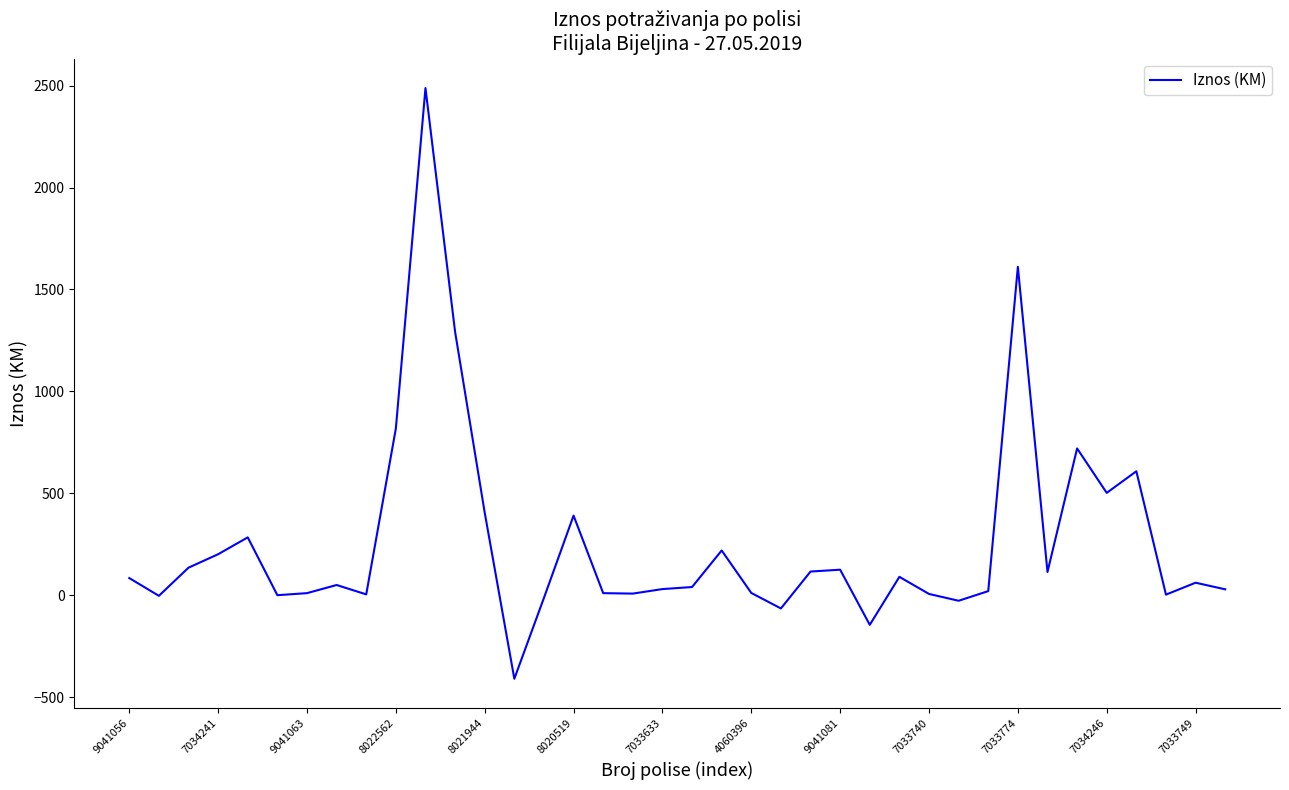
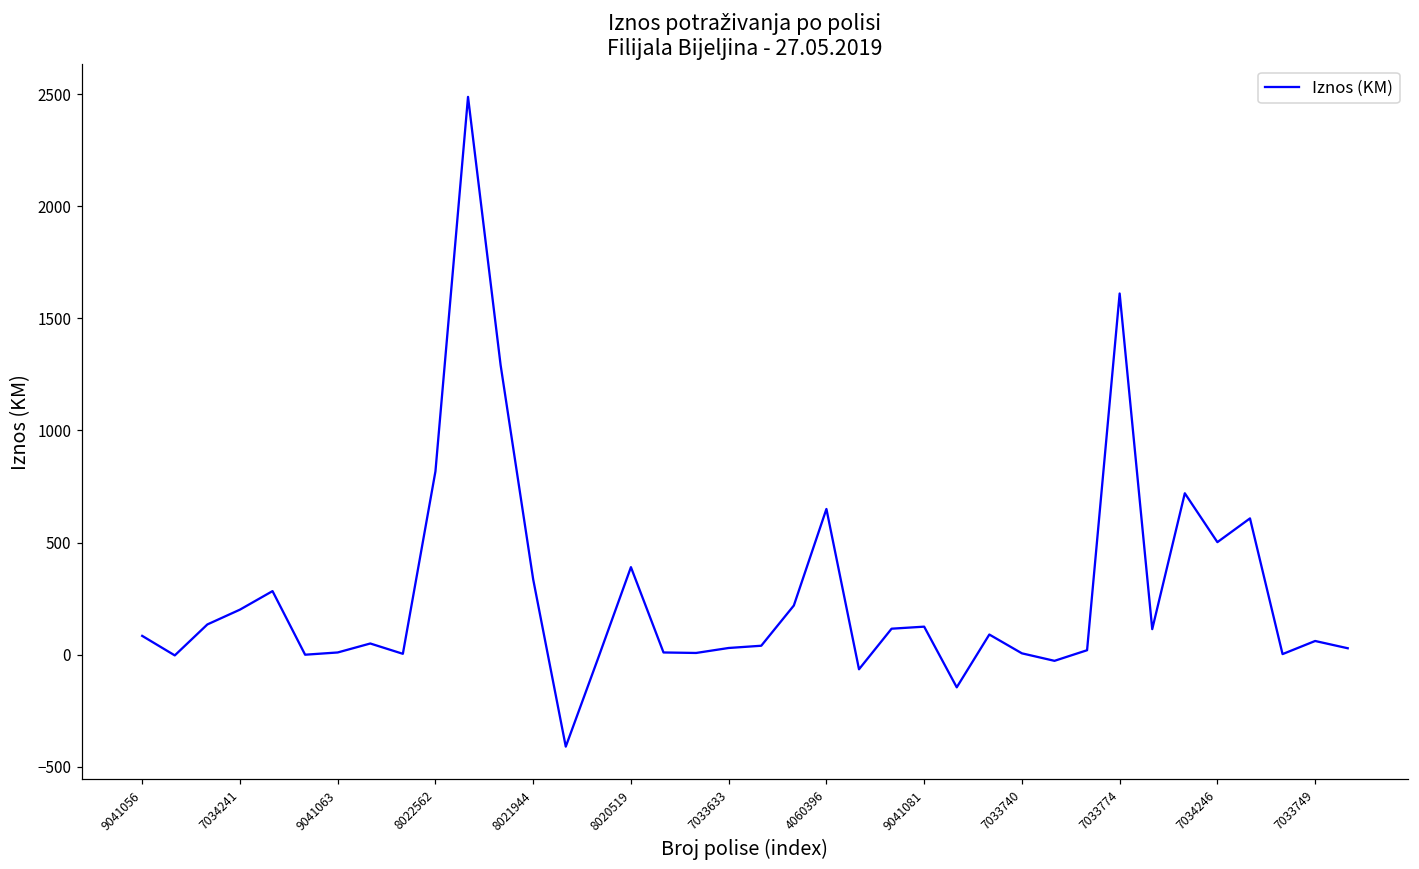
  {
    "9041056": 80,
    "7034241": 200,
    "9041063": 10,
    "8022562": 820,
-   "8021944": 410,
+   "8021944": 340,
    "8020519": 390,
    "7033633": 30,
-   "4060396": 10,
+   "4060396": 650,
    "9041081": 130,
    "7033740": 10,
    "7033774": 1610,
    "7034246": 500,
    "7033749": 60
  }
